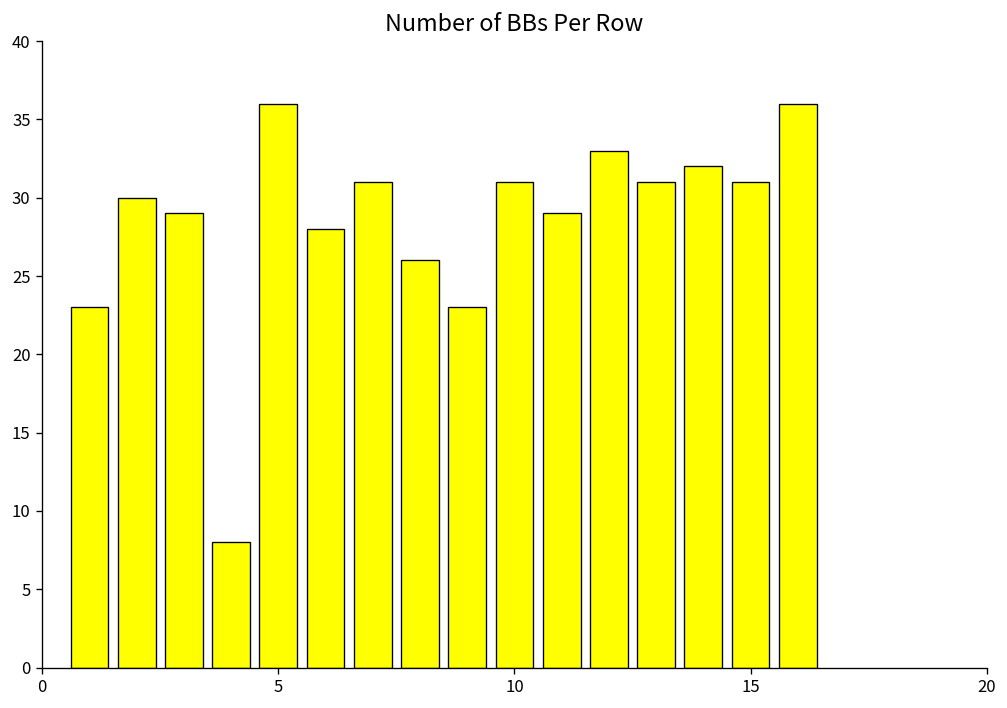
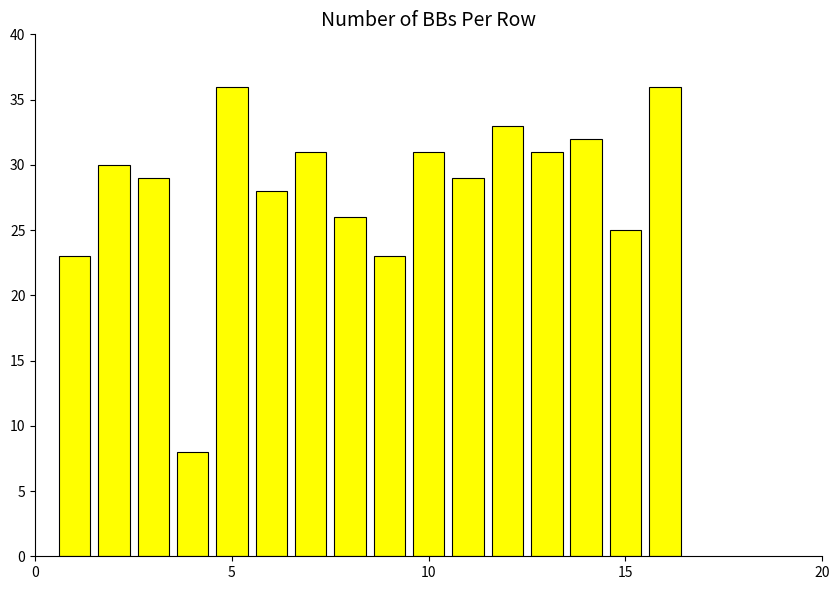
  {
    "5": 36,
    "10": 31,
-   "15": 31
+   "15": 25
  }
